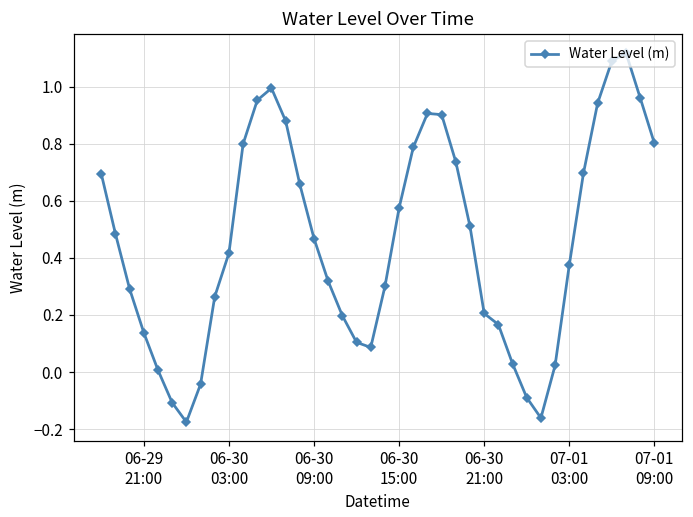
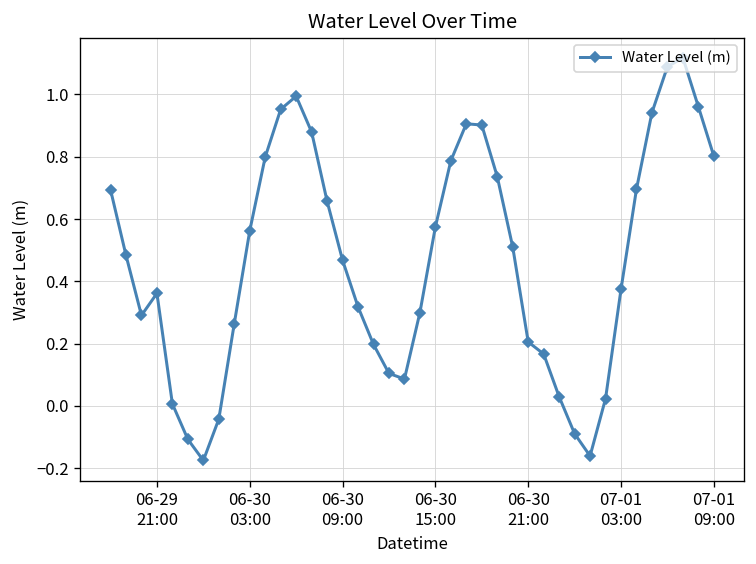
  {
-   "06-29 21:00": 0.14,
-   "06-30 03:00": 0.42,
+   "06-29 21:00": 0.36,
+   "06-30 03:00": 0.56,
    "06-30 09:00": 0.47,
    "06-30 15:00": 0.57,
    "06-30 21:00": 0.21,
    "07-01 03:00": 0.37,
    "07-01 09:00": 0.80
  }
